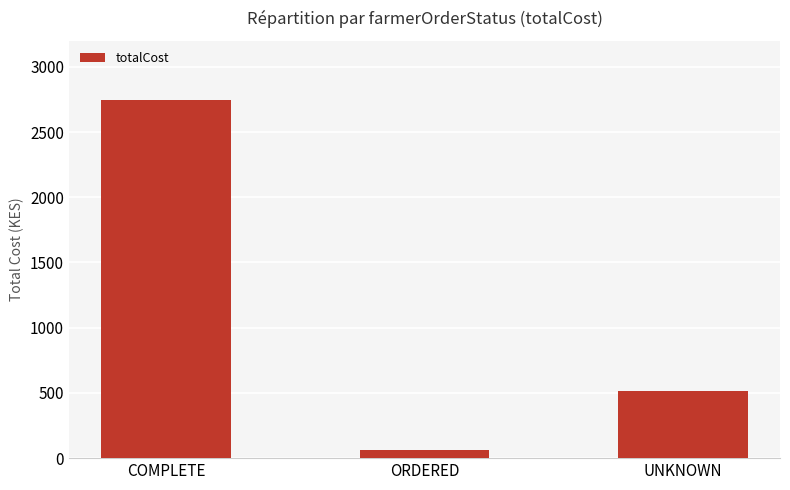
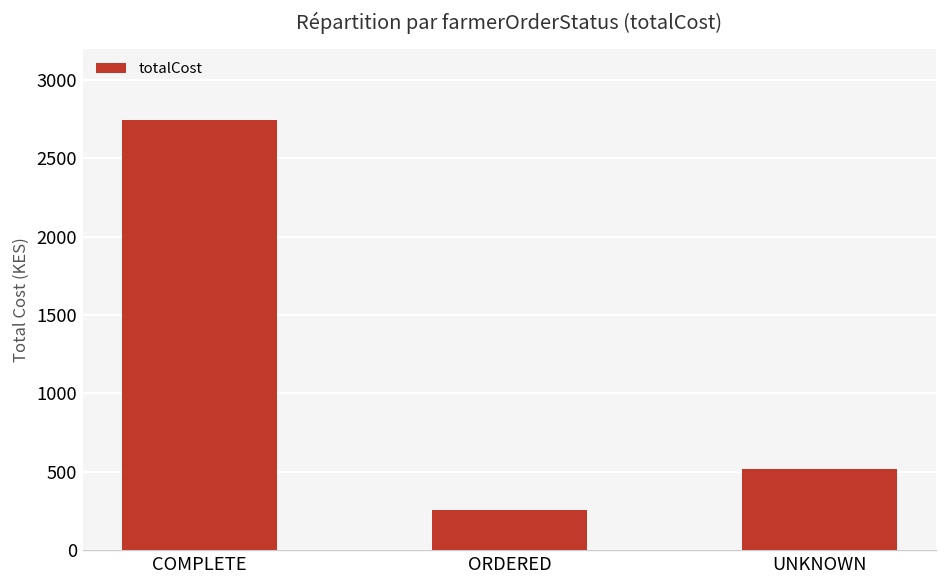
  {
    "COMPLETE": 2750,
-   "ORDERED": 60,
+   "ORDERED": 260,
    "UNKNOWN": 520
  }
